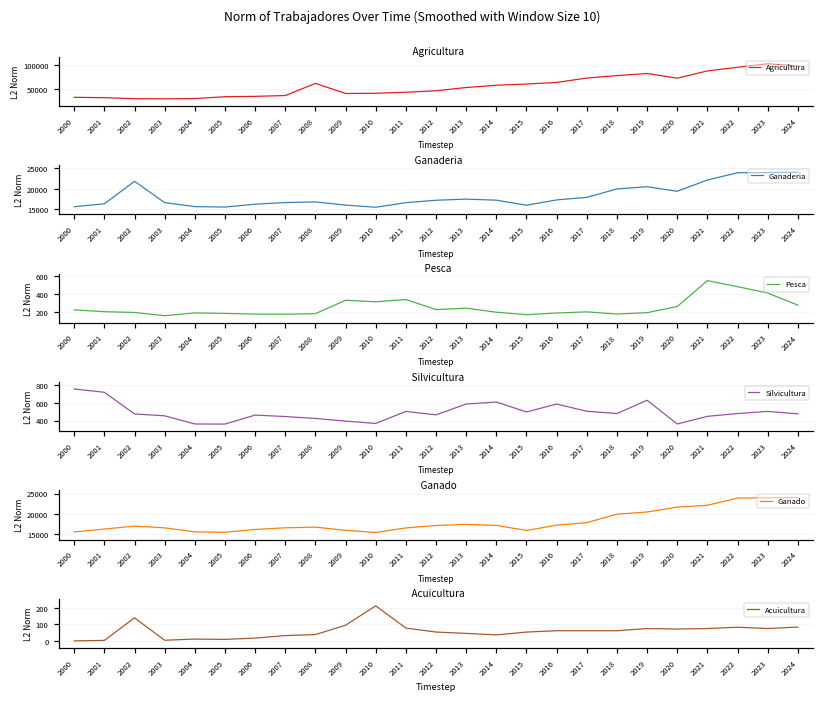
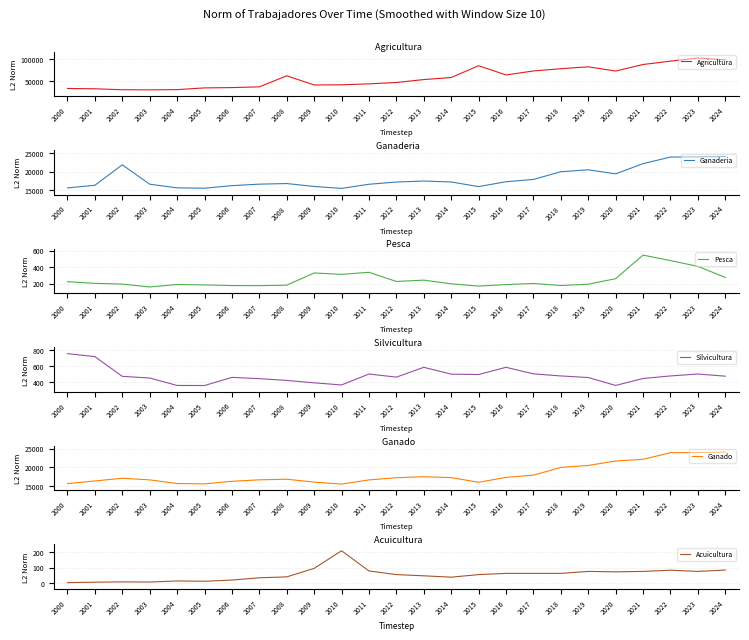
  {
    "Agricultura": {
      "2000": 30000,
      "2001": 30000,
      "2002": 30000,
      "2003": 30000,
      "2004": 30000,
      "2005": 30000,
      "2006": 30000,
      "2007": 40000,
      "2008": 60000,
      "2009": 40000,
      "2010": 40000,
      "2011": 40000,
      "2012": 50000,
      "2013": 50000,
      "2014": 60000,
-     "2015": 60000,
+     "2015": 80000,
      "2016": 60000,
      "2017": 70000,
      "2018": 80000,
      "2019": 80000,
      "2020": 70000,
      "2021": 90000,
      "2022": 90000
    },
    "Ganaderia": {
      "2000": 16000,
      "2001": 16000,
      "2002": 22000,
      "2003": 17000,
      "2004": 16000,
      "2005": 16000,
      "2006": 16000,
      "2007": 17000,
      "2008": 17000,
      "2009": 16000,
      "2010": 15000,
      "2011": 17000,
      "2012": 17000,
      "2013": 17000,
      "2014": 17000,
      "2015": 16000,
      "2016": 17000,
      "2017": 18000,
      "2018": 20000,
      "2019": 20000,
      "2020": 19000,
      "2021": 22000,
      "2022": 24000
    },
    "Pesca": {
      "2000": 200,
      "2001": 200,
      "2002": 200,
      "2003": 200,
      "2004": 200,
      "2005": 200,
      "2006": 200,
      "2007": 200,
      "2008": 200,
      "2009": 300,
      "2010": 300,
      "2011": 300,
      "2012": 200,
      "2013": 200,
      "2014": 200,
      "2015": 200,
      "2016": 200,
      "2017": 200,
      "2018": 200,
      "2019": 200,
      "2020": 300,
      "2021": 500,
      "2022": 500,
      "2023": 400,
      "2024": 300
    },
    "Silvicultura": {
      "2000": 800,
      "2001": 700,
      "2002": 500,
      "2003": 500,
      "2004": 400,
      "2005": 400,
      "2006": 500,
      "2007": 400,
      "2008": 400,
      "2009": 400,
      "2010": 400,
      "2011": 500,
      "2012": 500,
      "2013": 600,
-     "2014": 600,
+     "2014": 500,
      "2015": 500,
      "2016": 600,
      "2017": 500,
      "2018": 500,
-     "2019": 600,
+     "2019": 500,
      "2020": 400,
      "2021": 400,
      "2022": 500,
      "2023": 500,
      "2024": 500
    },
    "Ganado": {
      "2000": 16000,
      "2001": 16000,
      "2002": 17000,
      "2003": 17000,
      "2004": 16000,
      "2005": 16000,
      "2006": 16000,
      "2007": 17000,
      "2008": 17000,
      "2009": 16000,
      "2010": 15000,
      "2011": 17000,
      "2012": 17000,
      "2013": 17000,
      "2014": 17000,
      "2015": 16000,
      "2016": 17000,
      "2017": 18000,
      "2018": 20000,
      "2019": 20000,
      "2020": 22000,
      "2021": 22000,
      "2022": 24000
    },
    "Acuicultura": {
      "2000": 0,
      "2001": 0,
-     "2002": 140,
+     "2002": 10,
      "2003": 10,
      "2004": 10,
      "2005": 10,
      "2006": 20,
      "2007": 30,
      "2008": 40,
      "2009": 100,
      "2010": 210,
      "2011": 80,
      "2012": 50,
      "2013": 50,
      "2014": 40,
      "2015": 50,
      "2016": 60,
      "2017": 60,
      "2018": 60,
      "2019": 80,
      "2020": 70,
      "2021": 80,
      "2022": 80,
      "2023": 80,
      "2024": 80
    }
  }
